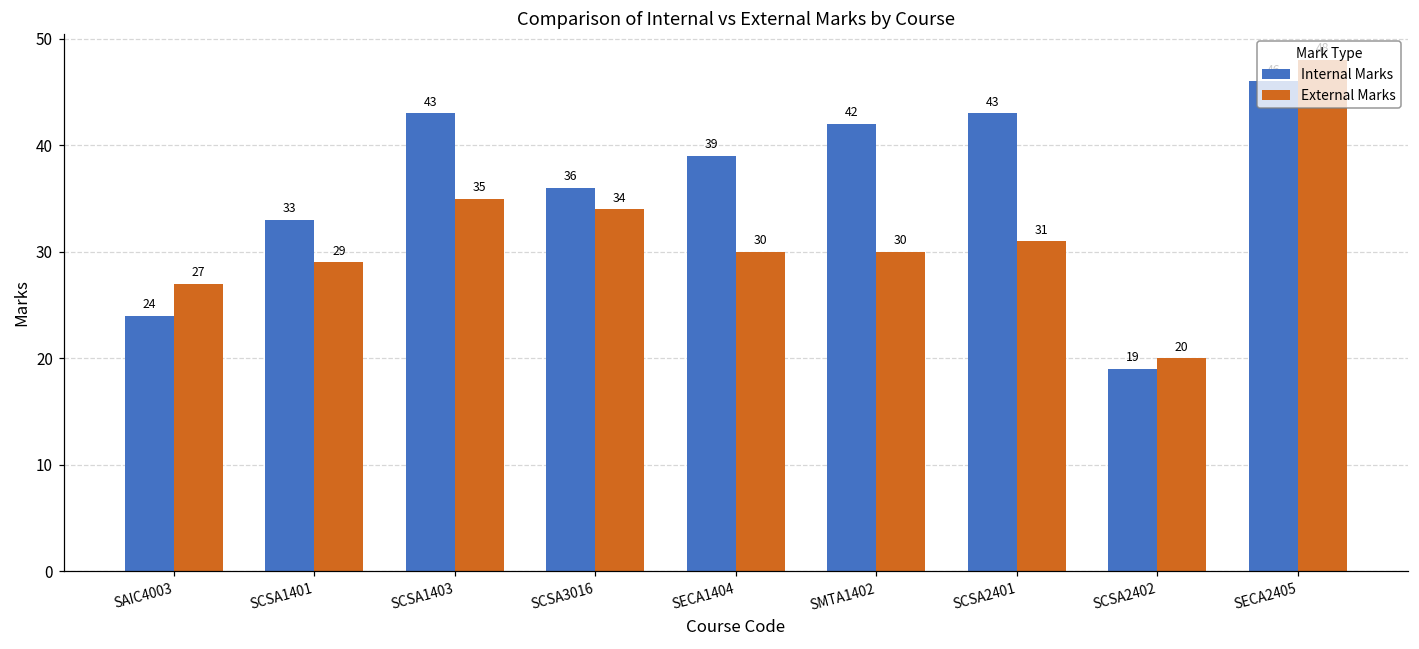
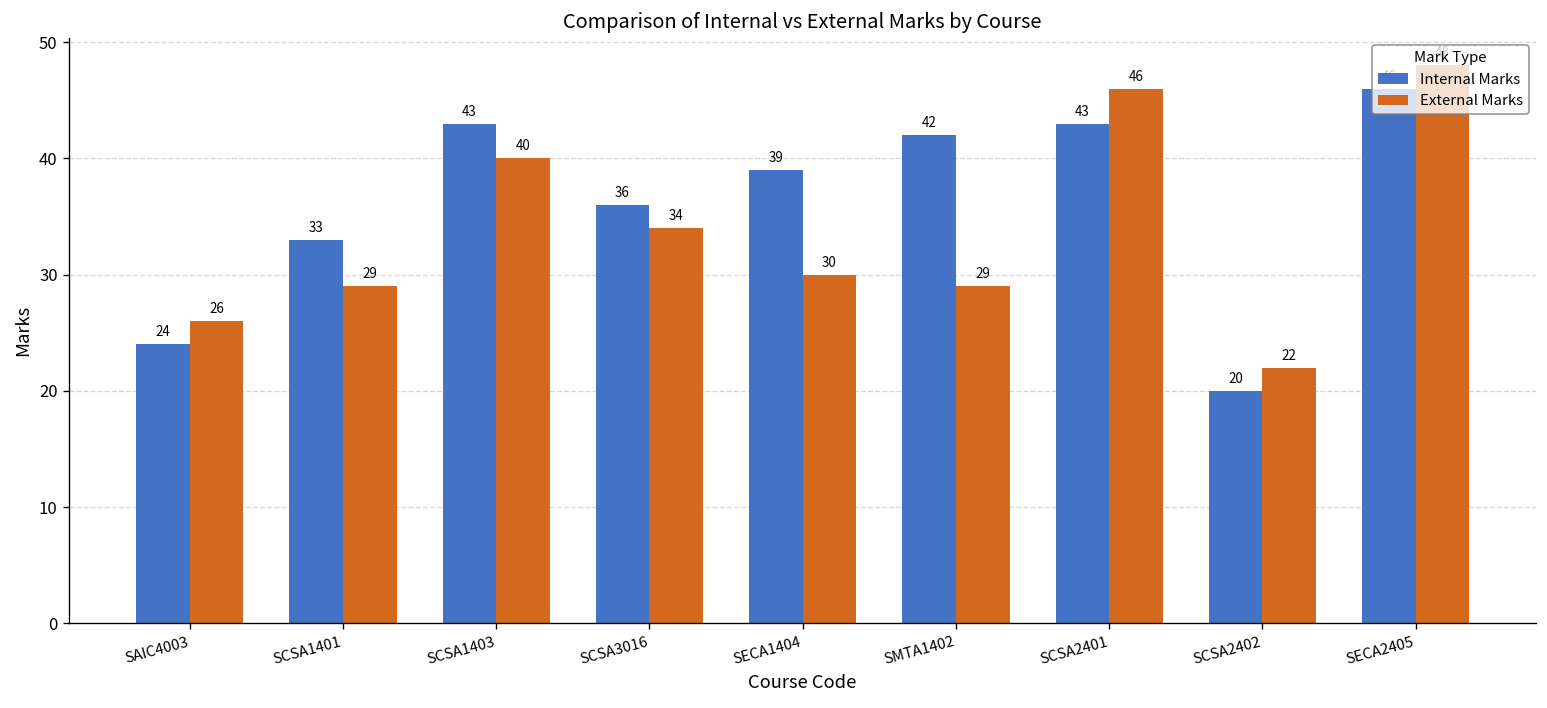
  {
    "Internal Marks": {
      "SAIC4003": 24,
      "SCSA1401": 33,
      "SCSA1403": 43,
      "SCSA3016": 36,
      "SECA1404": 39,
      "SMTA1402": 42,
      "SCSA2401": 43,
-     "SCSA2402": 19
+     "SCSA2402": 20
    },
    "External Marks": {
-     "SAIC4003": 27,
+     "SAIC4003": 26,
      "SCSA1401": 29,
-     "SCSA1403": 35,
+     "SCSA1403": 40,
      "SCSA3016": 34,
      "SECA1404": 30,
-     "SMTA1402": 30,
-     "SCSA2401": 31,
-     "SCSA2402": 20
+     "SMTA1402": 29,
+     "SCSA2401": 46,
+     "SCSA2402": 22
    }
  }
